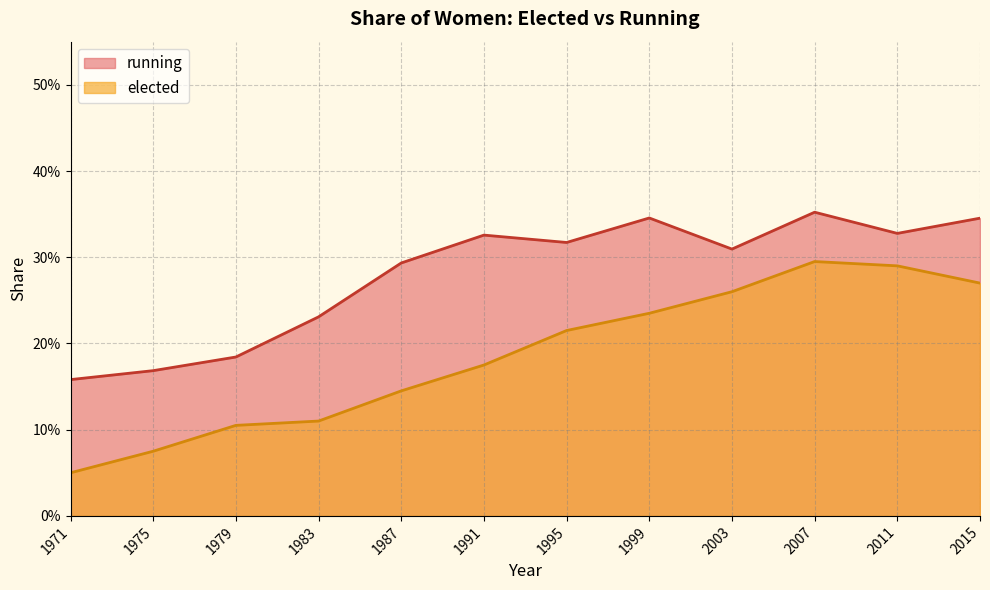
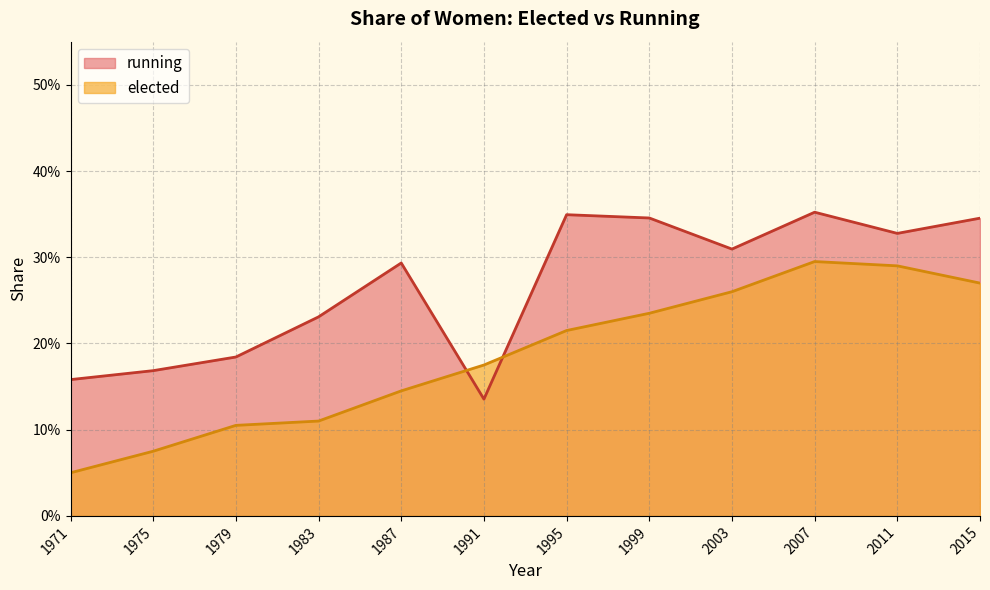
  {
    "running": {
      "1971": "16%",
      "1975": "17%",
      "1979": "18%",
      "1983": "23%",
      "1987": "29%",
-     "1991": "33%",
-     "1995": "32%",
+     "1991": "14%",
+     "1995": "35%",
      "1999": "35%",
      "2003": "31%",
      "2007": "35%",
      "2011": "33%",
      "2015": "35%"
    },
    "elected": {
      "1971": "5%",
      "1975": "8%",
      "1979": "11%",
      "1983": "11%",
      "1987": "14%",
      "1991": "18%",
      "1995": "22%",
      "1999": "24%",
      "2003": "26%",
      "2007": "30%",
      "2011": "29%",
      "2015": "27%"
    }
  }
